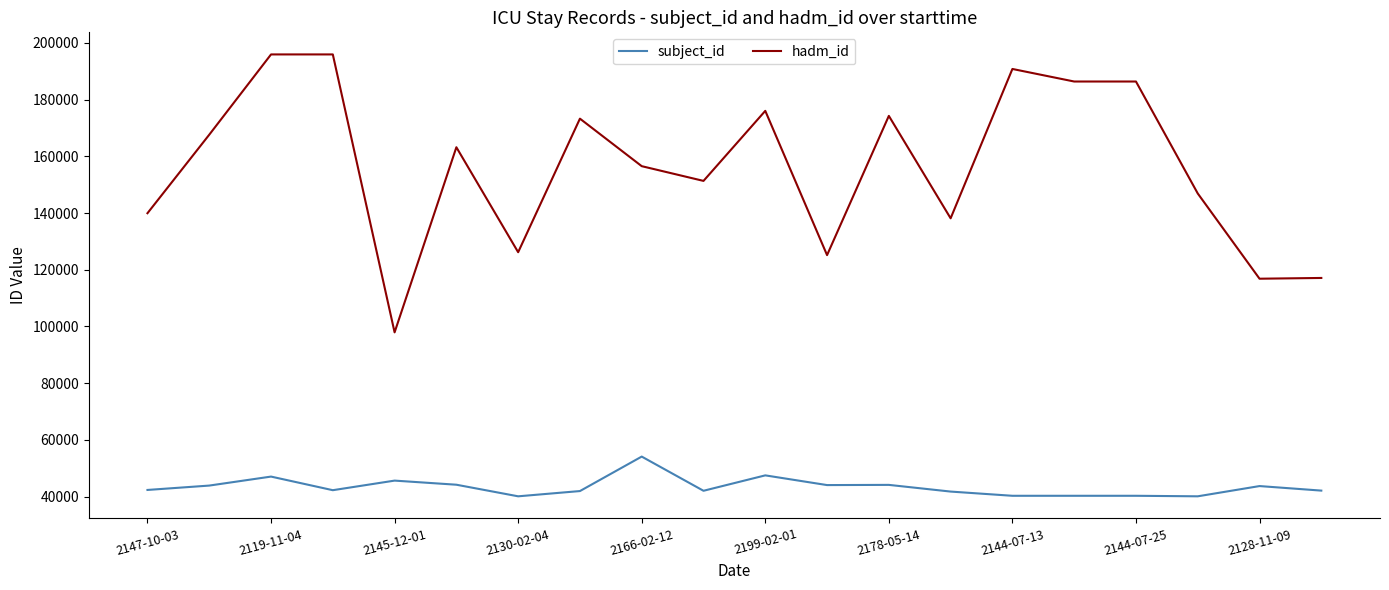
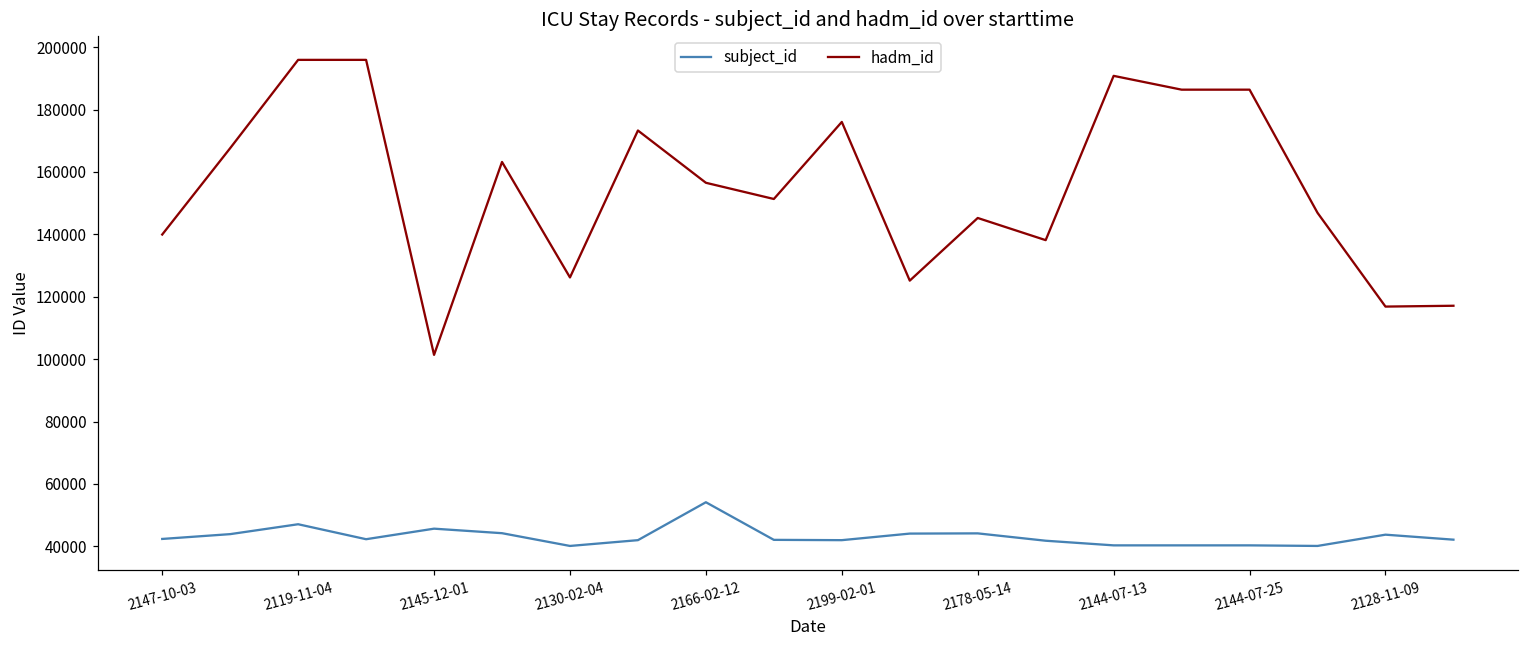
  {
    "subject_id": {
      "2147-10-03": 42000,
      "2119-11-04": 47000,
      "2145-12-01": 46000,
      "2130-02-04": 40000,
      "2166-02-12": 54000,
-     "2199-02-01": 48000,
+     "2199-02-01": 42000,
      "2178-05-14": 44000,
      "2144-07-13": 40000,
      "2144-07-25": 40000,
      "2128-11-09": 44000
    },
    "hadm_id": {
      "2147-10-03": 140000,
      "2119-11-04": 196000,
-     "2145-12-01": 98000,
+     "2145-12-01": 101000,
      "2130-02-04": 126000,
      "2166-02-12": 157000,
      "2199-02-01": 176000,
-     "2178-05-14": 174000,
+     "2178-05-14": 145000,
      "2144-07-13": 191000,
      "2144-07-25": 186000,
      "2128-11-09": 117000
    }
  }
